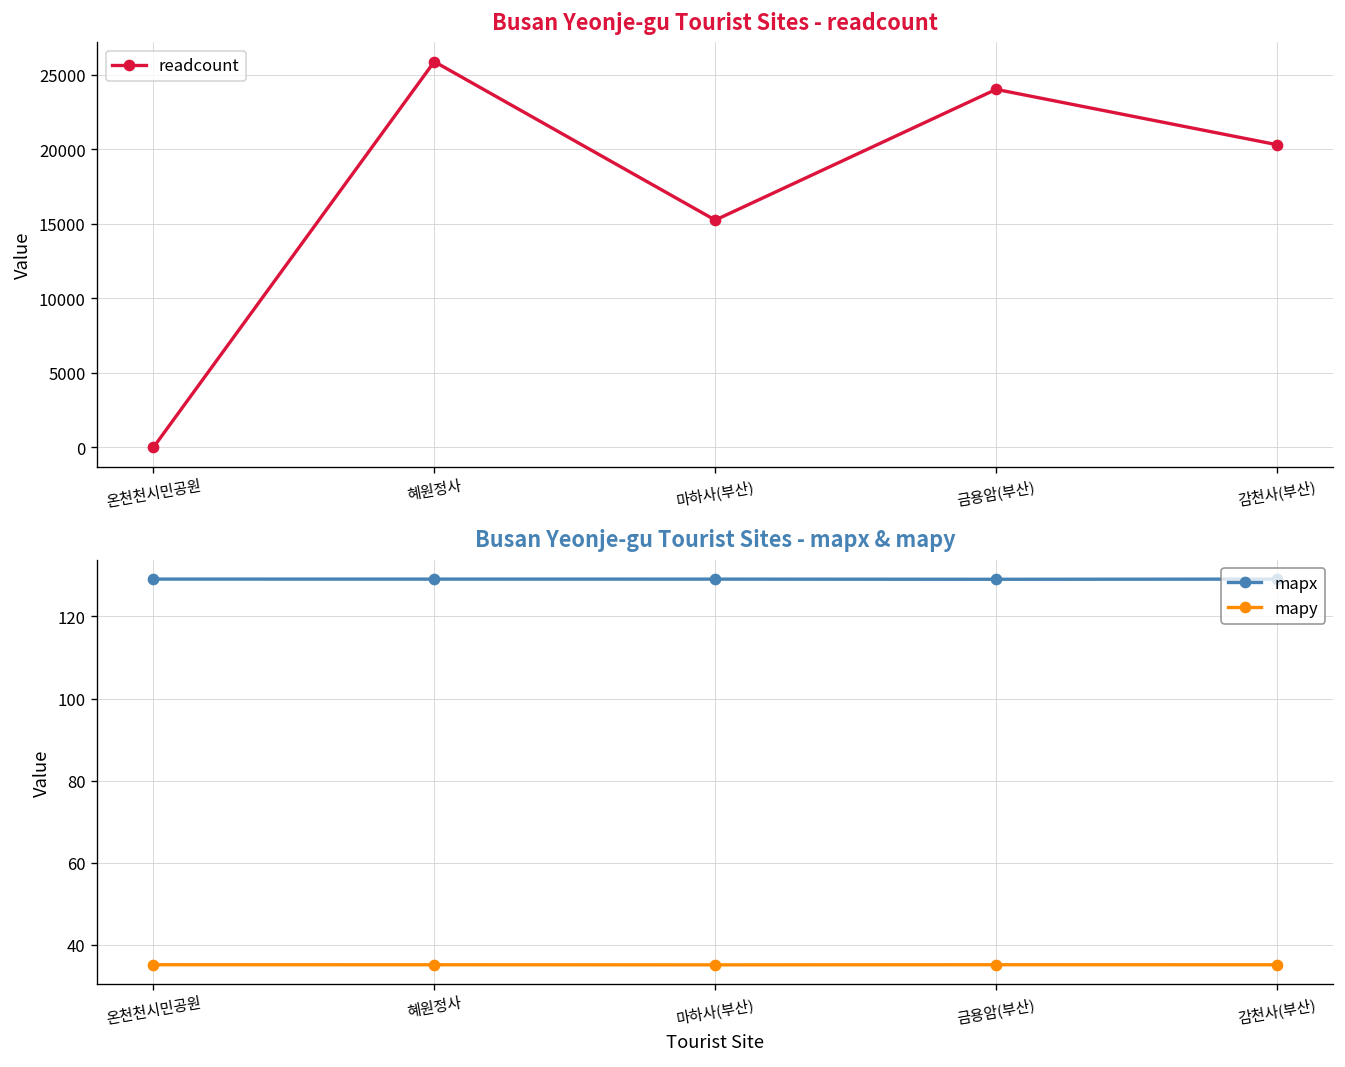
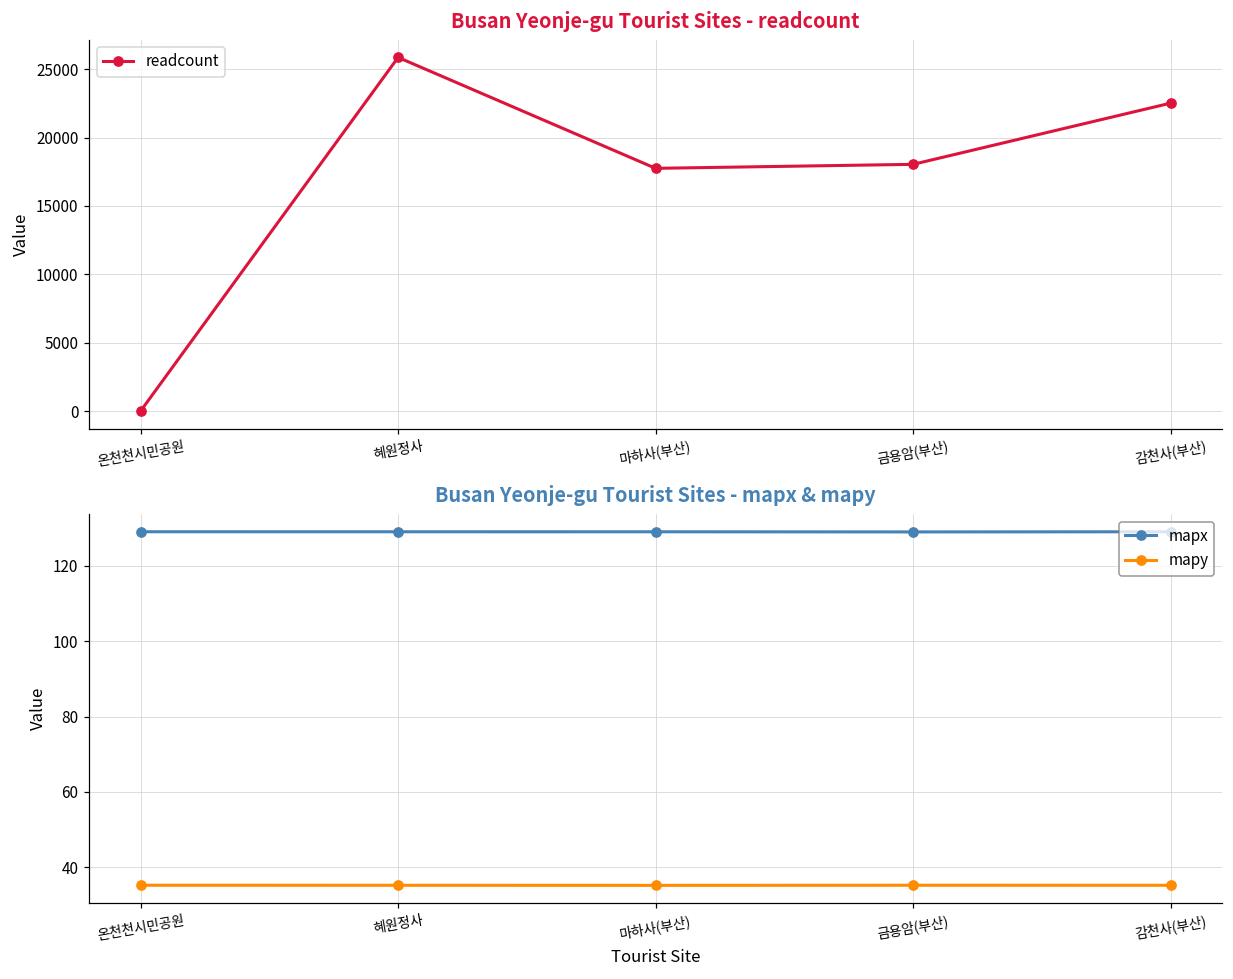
  {
    "Busan Yeonje-gu Tourist Sites - readcount": {
      "온천천시민공원": 0,
      "혜원정사": 25900,
-     "마하사(부산)": 15200,
-     "금용암(부산)": 24000,
-     "감천사(부산)": 20300
+     "마하사(부산)": 17800,
+     "금용암(부산)": 18000,
+     "감천사(부산)": 22500
    },
    "Busan Yeonje-gu Tourist Sites - mapx & mapy": {
      "mapx": {
        "온천천시민공원": 129,
        "혜원정사": 129,
        "마하사(부산)": 129,
        "금용암(부산)": 129
      },
      "mapy": {
        "온천천시민공원": 35,
        "혜원정사": 35,
        "마하사(부산)": 35,
        "금용암(부산)": 35,
        "감천사(부산)": 35
      }
    }
  }
